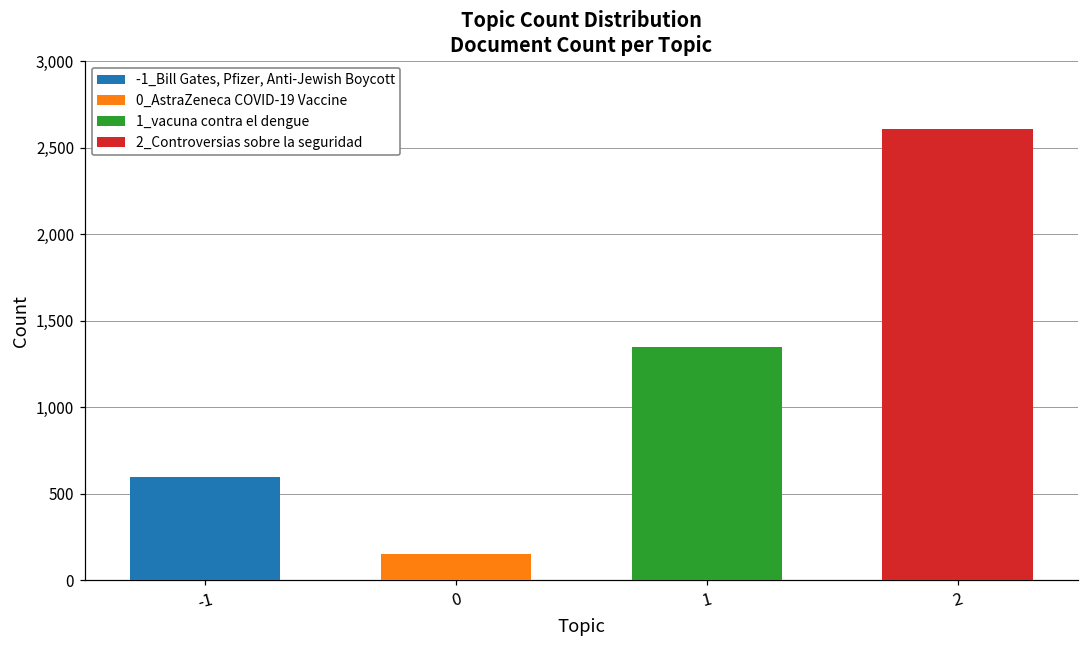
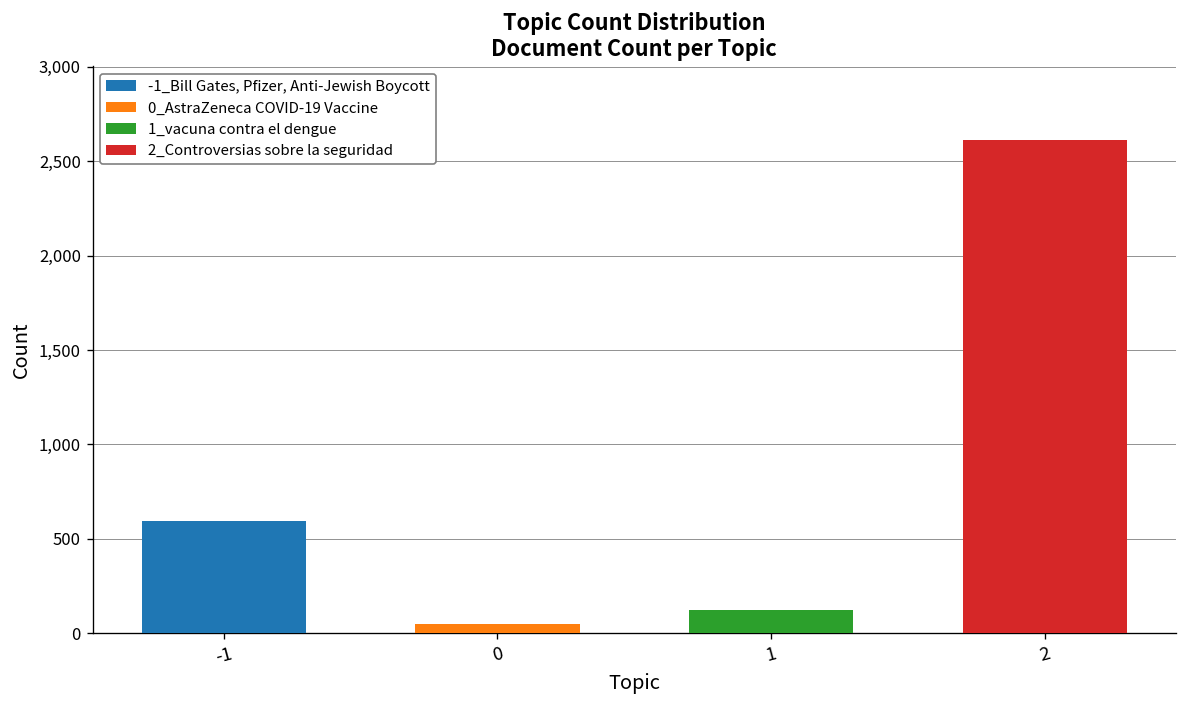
  {
    "0_AstraZeneca COVID-19 Vaccine": {
-     "0": "160"
+     "0": "50"
    },
    "1_vacuna contra el dengue": {
-     "1": "1,350"
+     "1": "120"
    },
    "2_Controversias sobre la seguridad": {
      "2": "2,610"
    }
  }
